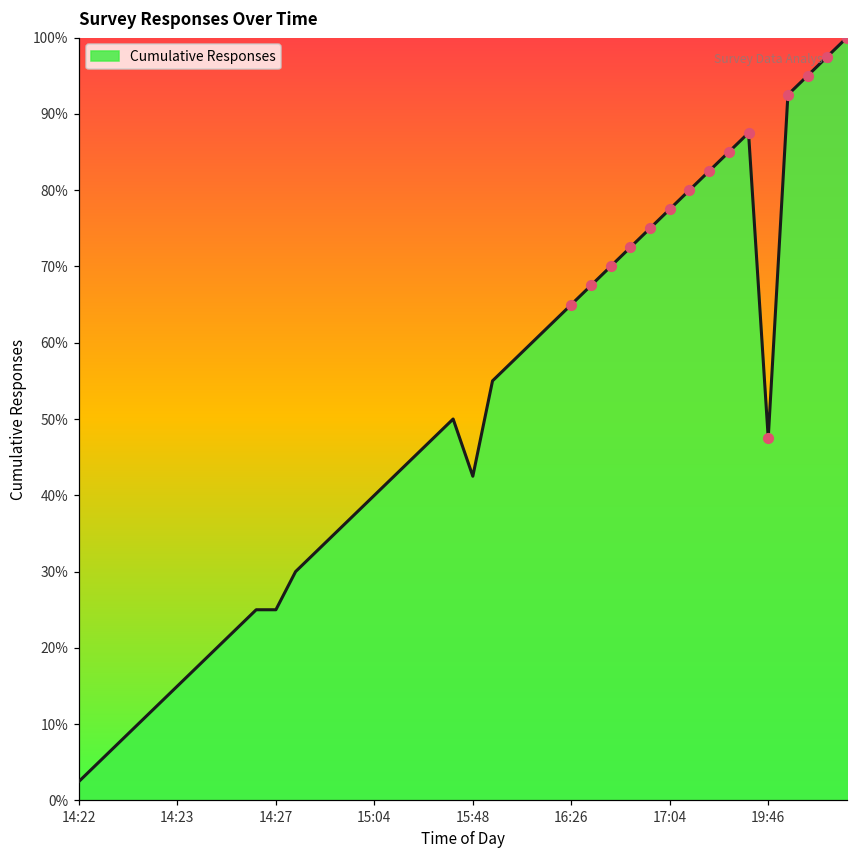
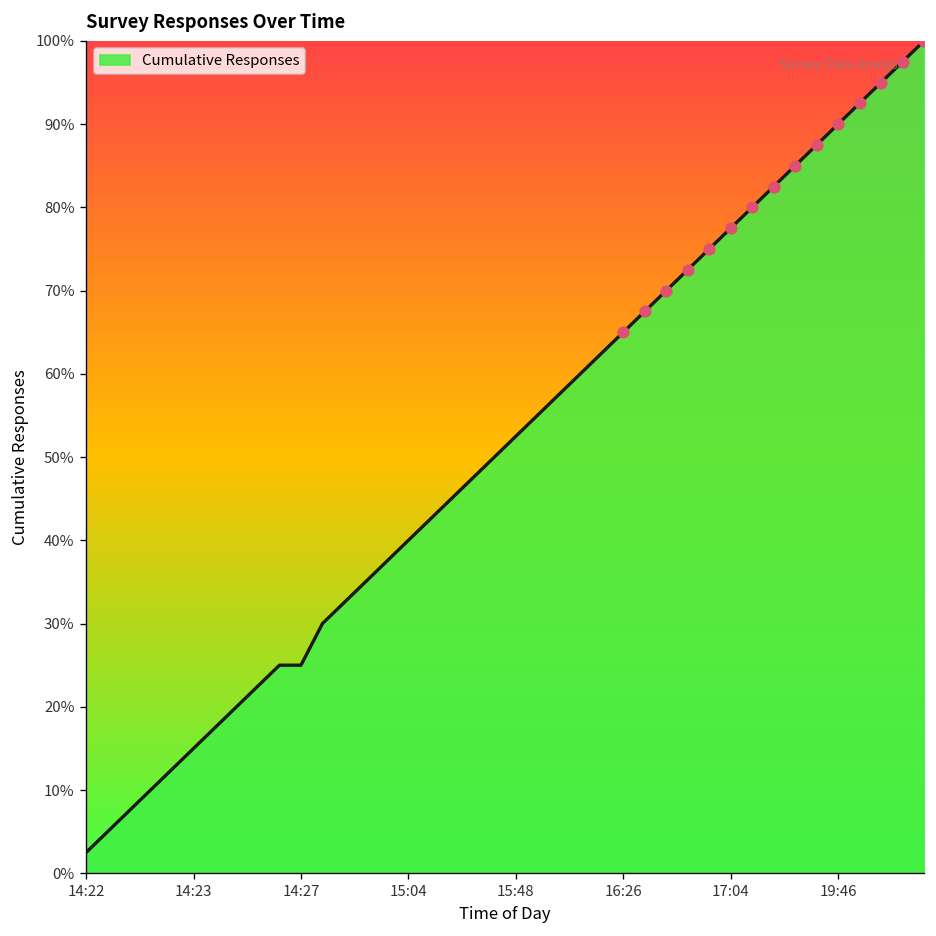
  {
    "Cumulative Responses": {
      "14:27": "25%",
-     "15:48": "43%",
-     "19:46": "48%"
+     "15:48": "53%",
+     "19:46": "90%"
    }
  }
